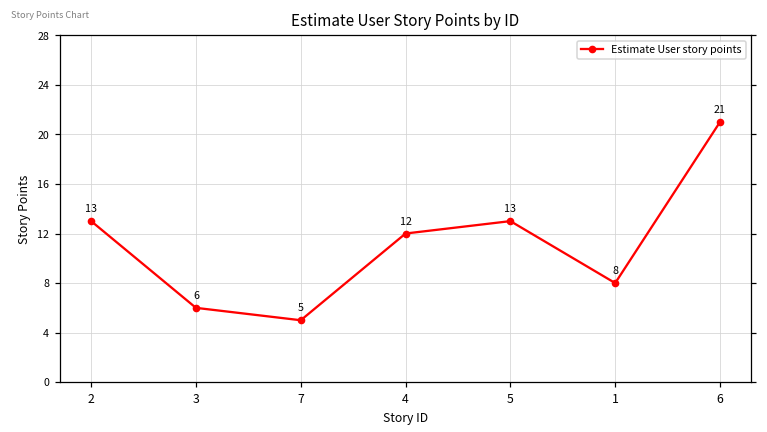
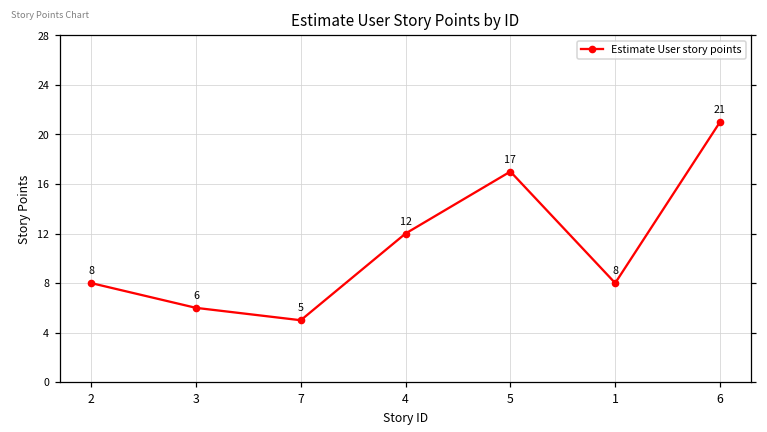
  {
-   "2": 13,
+   "2": 8,
    "3": 6,
    "7": 5,
    "4": 12,
-   "5": 13,
+   "5": 17,
    "1": 8,
    "6": 21
  }
